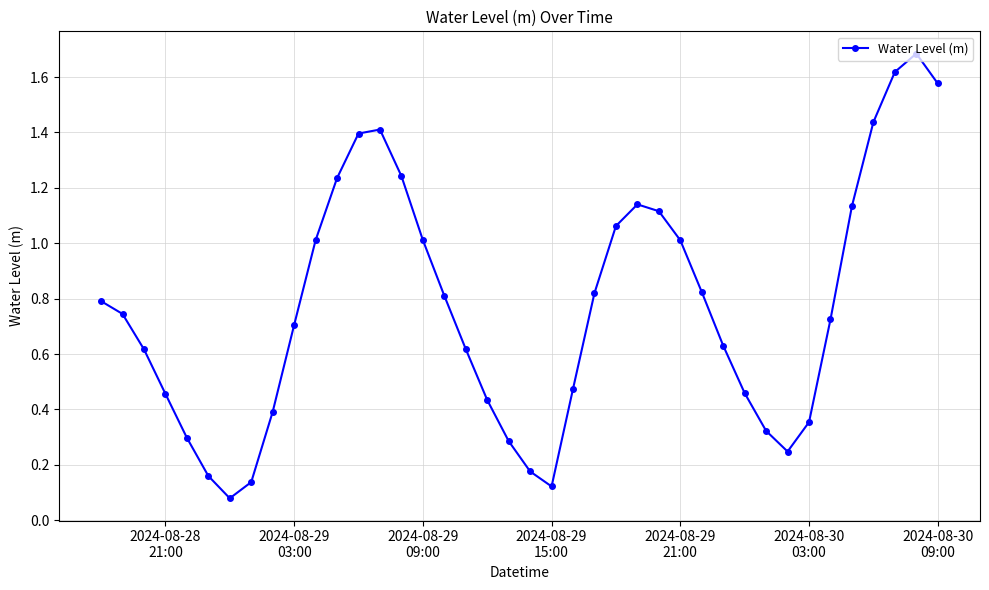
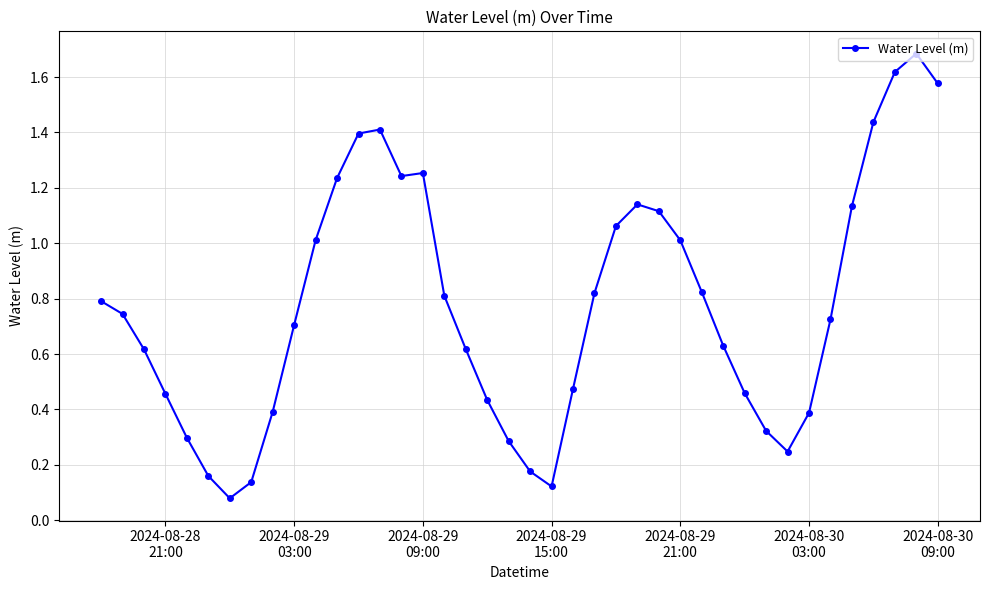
  {
    "2024-08-28 21:00": 0.46,
    "2024-08-29 03:00": 0.71,
-   "2024-08-29 09:00": 1.01,
+   "2024-08-29 09:00": 1.25,
    "2024-08-29 15:00": 0.12,
    "2024-08-29 21:00": 1.01,
-   "2024-08-30 03:00": 0.35,
+   "2024-08-30 03:00": 0.39,
    "2024-08-30 09:00": 1.58
  }
